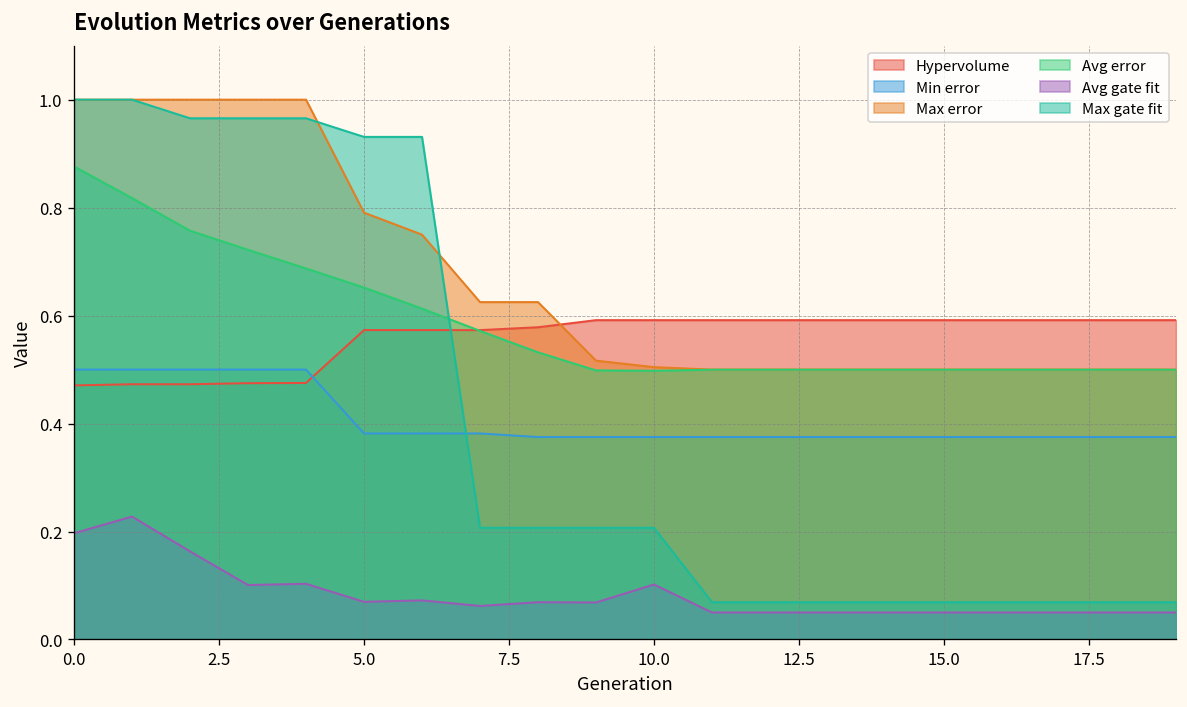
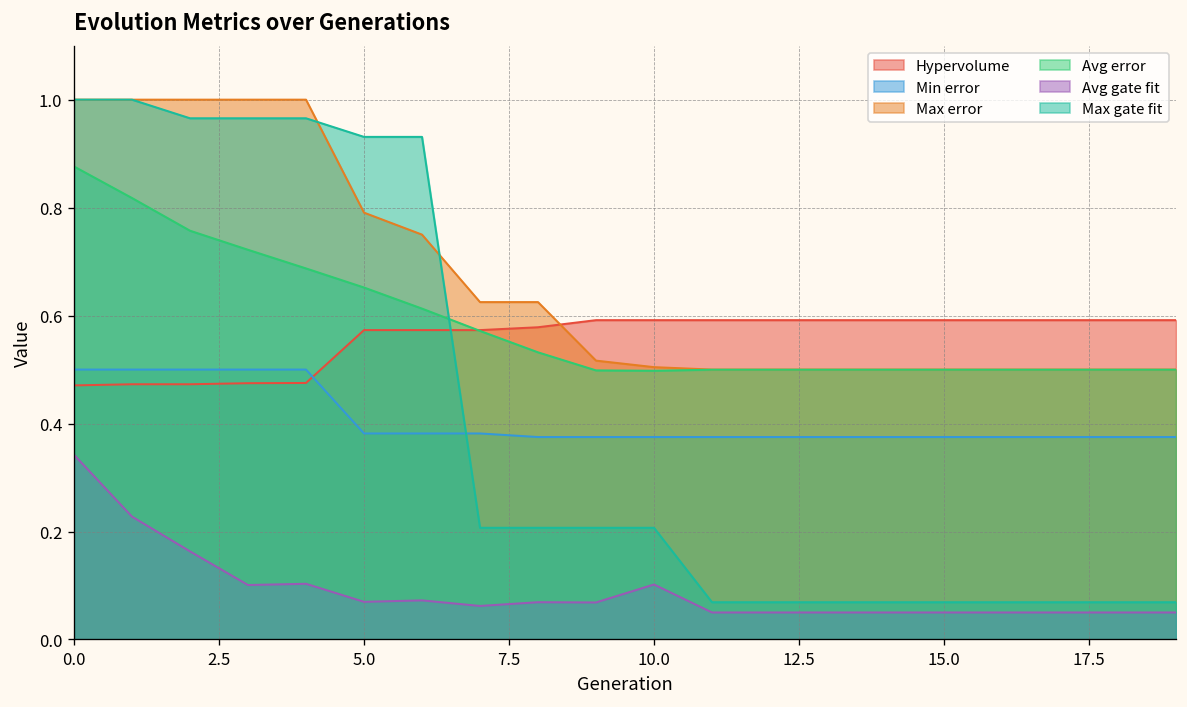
  {
    "Avg gate fit": {
-     "0.0": 0.20,
+     "0.0": 0.34,
      "5.0": 0.07,
      "10.0": 0.10,
      "15.0": 0.05
    }
  }
